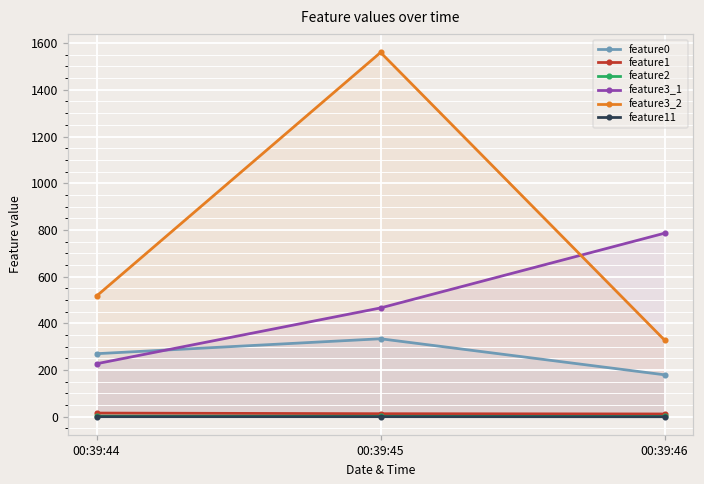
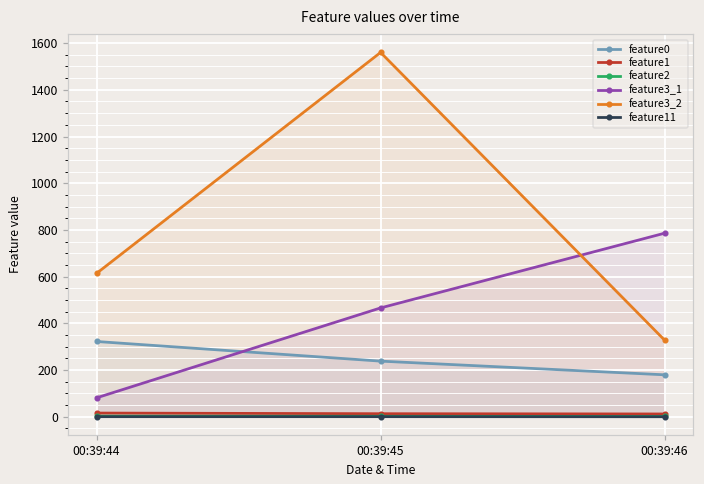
  {
    "feature0": {
-     "00:39:44": 270,
-     "00:39:45": 330,
+     "00:39:44": 320,
+     "00:39:45": 240,
      "00:39:46": 180
    },
    "feature1": {
      "00:39:44": 20
    },
    "feature3_1": {
-     "00:39:44": 230,
+     "00:39:44": 80,
      "00:39:45": 470,
      "00:39:46": 790
    },
    "feature3_2": {
-     "00:39:44": 520,
+     "00:39:44": 610,
      "00:39:45": 1560,
      "00:39:46": 330
    }
  }
